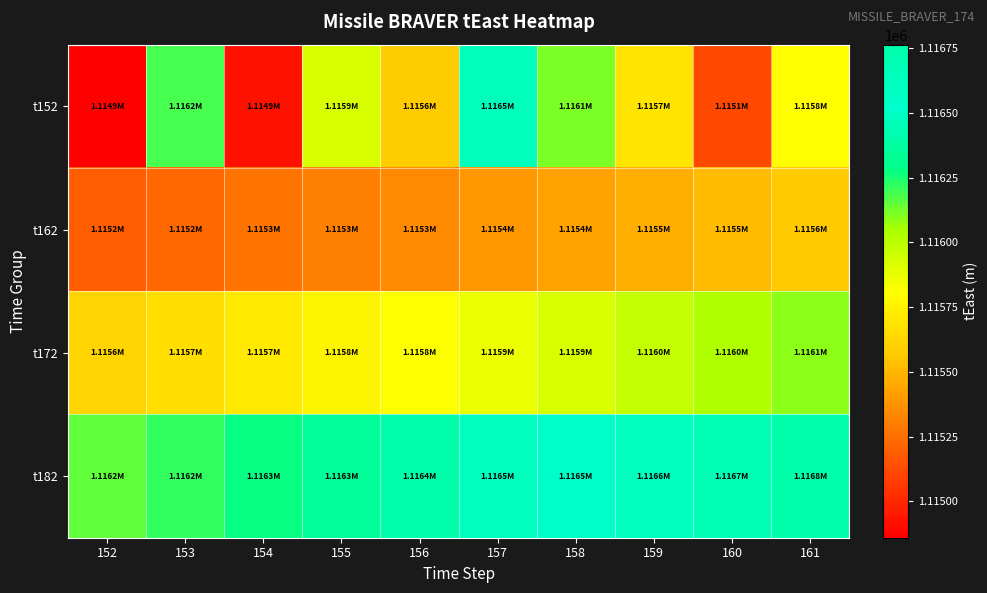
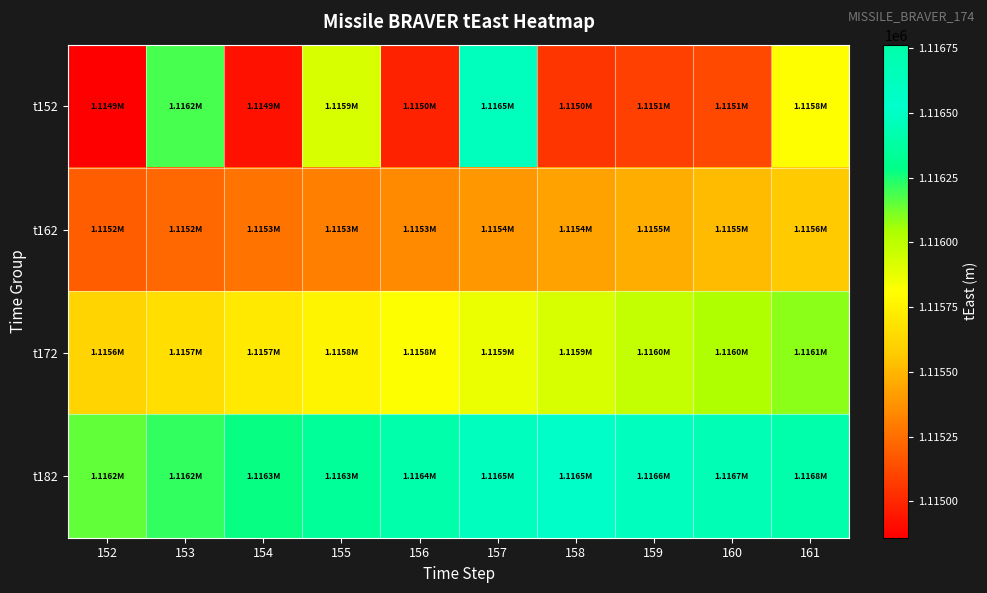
  {
    "t152": {
      "152": "1.1149M",
      "153": "1.1162M",
      "154": "1.1149M",
      "155": "1.1159M",
-     "156": "1.1156M",
+     "156": "1.1150M",
      "157": "1.1165M",
-     "158": "1.1161M",
-     "159": "1.1157M",
+     "158": "1.1150M",
+     "159": "1.1151M",
      "160": "1.1151M",
      "161": "1.1158M"
    },
    "t162": {
      "152": "1.1152M",
      "153": "1.1152M",
      "154": "1.1153M",
      "155": "1.1153M",
      "156": "1.1153M",
      "157": "1.1154M",
      "158": "1.1154M",
      "159": "1.1155M",
      "160": "1.1155M",
      "161": "1.1156M"
    },
    "t172": {
      "152": "1.1156M",
      "153": "1.1157M",
      "154": "1.1157M",
      "155": "1.1158M",
      "156": "1.1158M",
      "157": "1.1159M",
      "158": "1.1159M",
      "159": "1.1160M",
      "160": "1.1160M",
      "161": "1.1161M"
    },
    "t182": {
      "152": "1.1162M",
      "153": "1.1162M",
      "154": "1.1163M",
      "155": "1.1163M",
      "156": "1.1164M",
      "157": "1.1165M",
      "158": "1.1165M",
      "159": "1.1166M",
      "160": "1.1167M",
      "161": "1.1168M"
    }
  }
